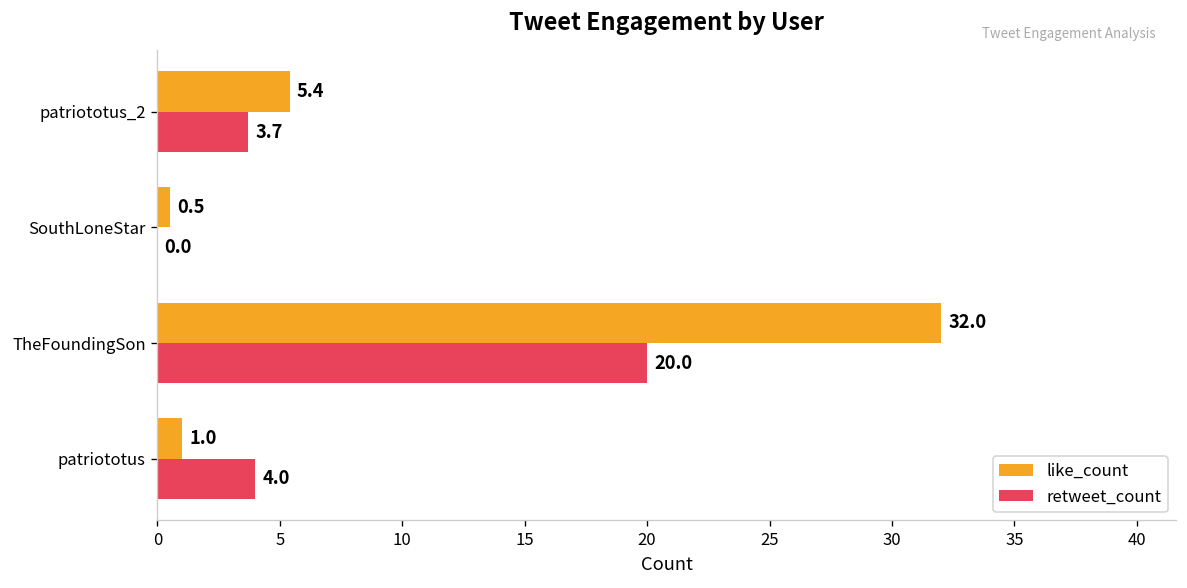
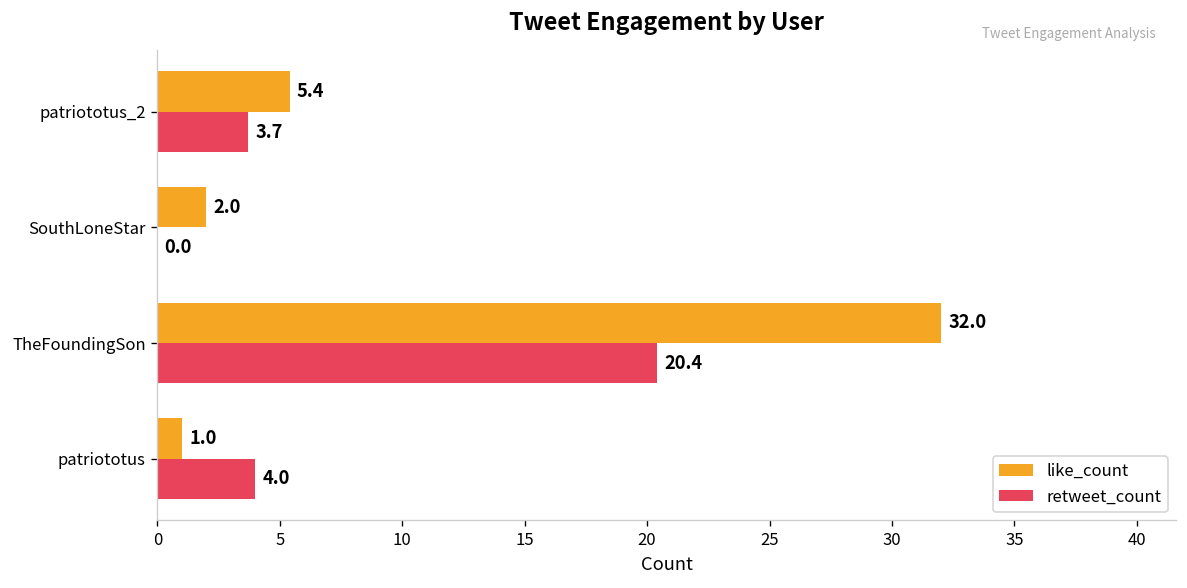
  {
    "like_count": {
      "patriototus_2": 5.4,
-     "SouthLoneStar": 0.5,
+     "SouthLoneStar": 2.0,
      "TheFoundingSon": 32.0,
      "patriototus": 1.0
    },
    "retweet_count": {
      "patriototus_2": 3.7,
      "SouthLoneStar": 0.0,
-     "TheFoundingSon": 20.0,
+     "TheFoundingSon": 20.4,
      "patriototus": 4.0
    }
  }
